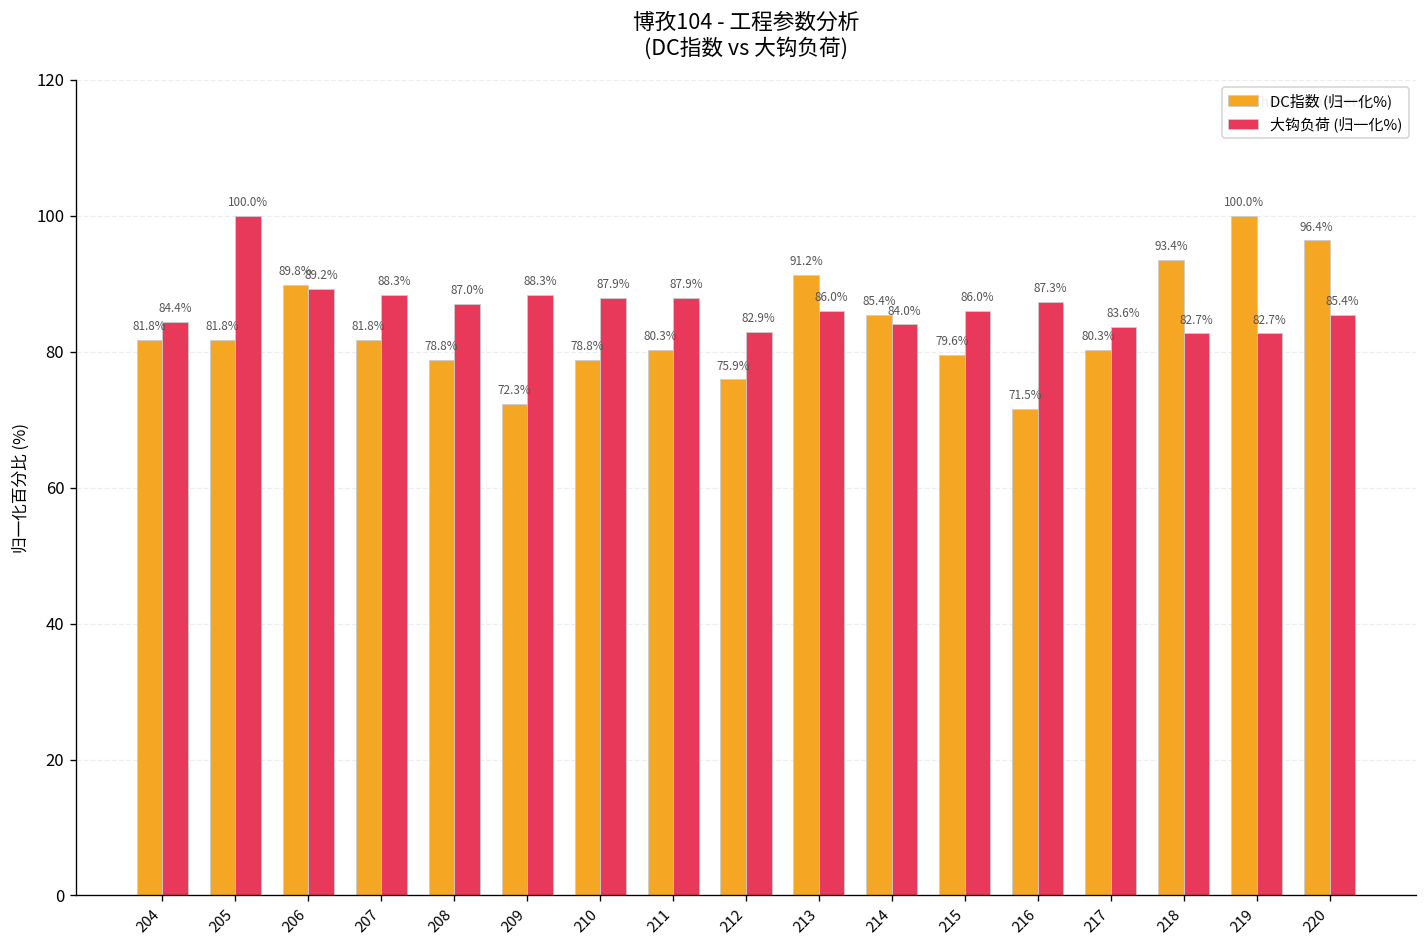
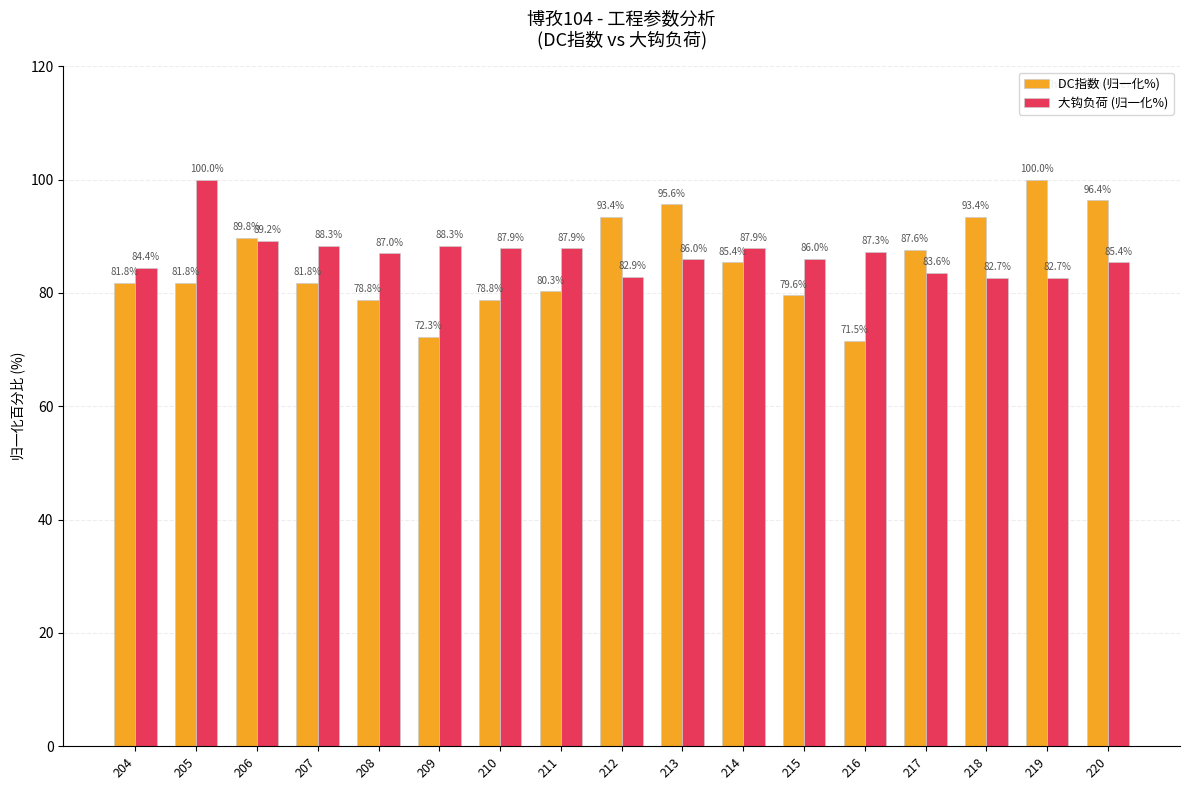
  {
    "DC指数 (归一化%)": {
      "204": "81.8%",
      "205": "81.8%",
      "207": "81.8%",
      "208": "78.8%",
      "209": "72.3%",
      "210": "78.8%",
      "211": "80.3%",
-     "212": "75.9%",
-     "213": "91.2%",
+     "212": "93.4%",
+     "213": "95.6%",
      "214": "85.4%",
      "215": "79.6%",
      "216": "71.5%",
-     "217": "80.3%",
+     "217": "87.6%",
      "218": "93.4%",
      "219": "100.0%",
      "220": "96.4%"
    },
    "大钩负荷 (归一化%)": {
      "204": "84.4%",
      "205": "100.0%",
      "207": "88.3%",
      "208": "87.0%",
      "209": "88.3%",
      "210": "87.9%",
      "211": "87.9%",
      "212": "82.9%",
      "213": "86.0%",
-     "214": "84.0%",
+     "214": "87.9%",
      "215": "86.0%",
      "216": "87.3%",
      "217": "83.6%",
      "218": "82.7%",
      "219": "82.7%",
      "220": "85.4%"
    }
  }
